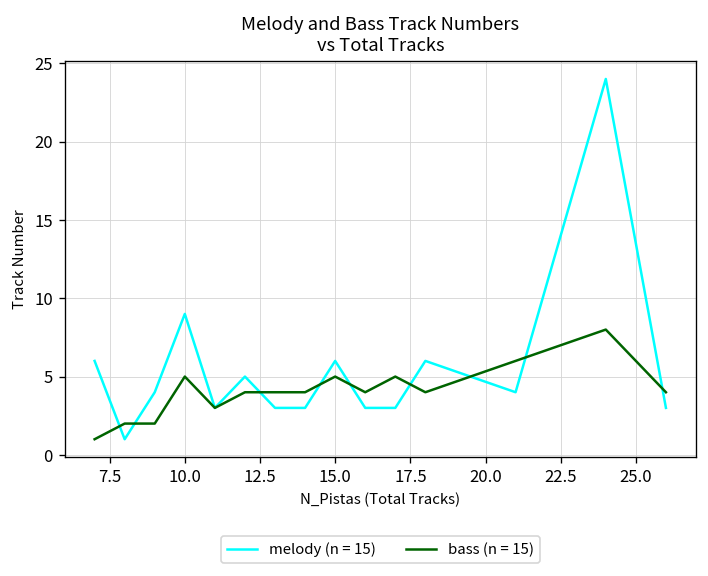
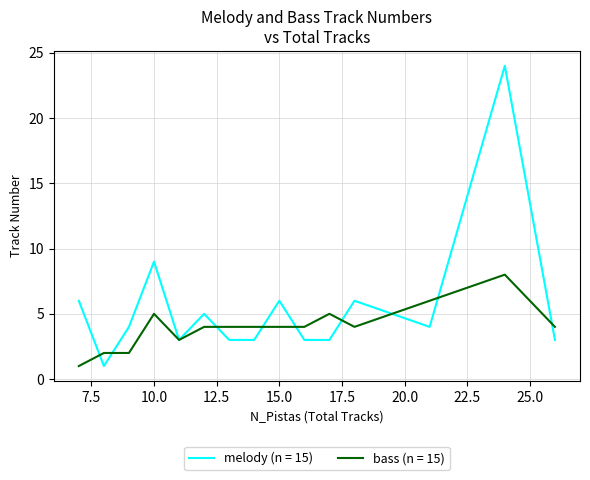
  {
    "melody (n = 15)": {
      "10.0": 9,
      "15.0": 6
    },
    "bass (n = 15)": {
      "10.0": 5,
-     "15.0": 5
+     "15.0": 4
    }
  }
